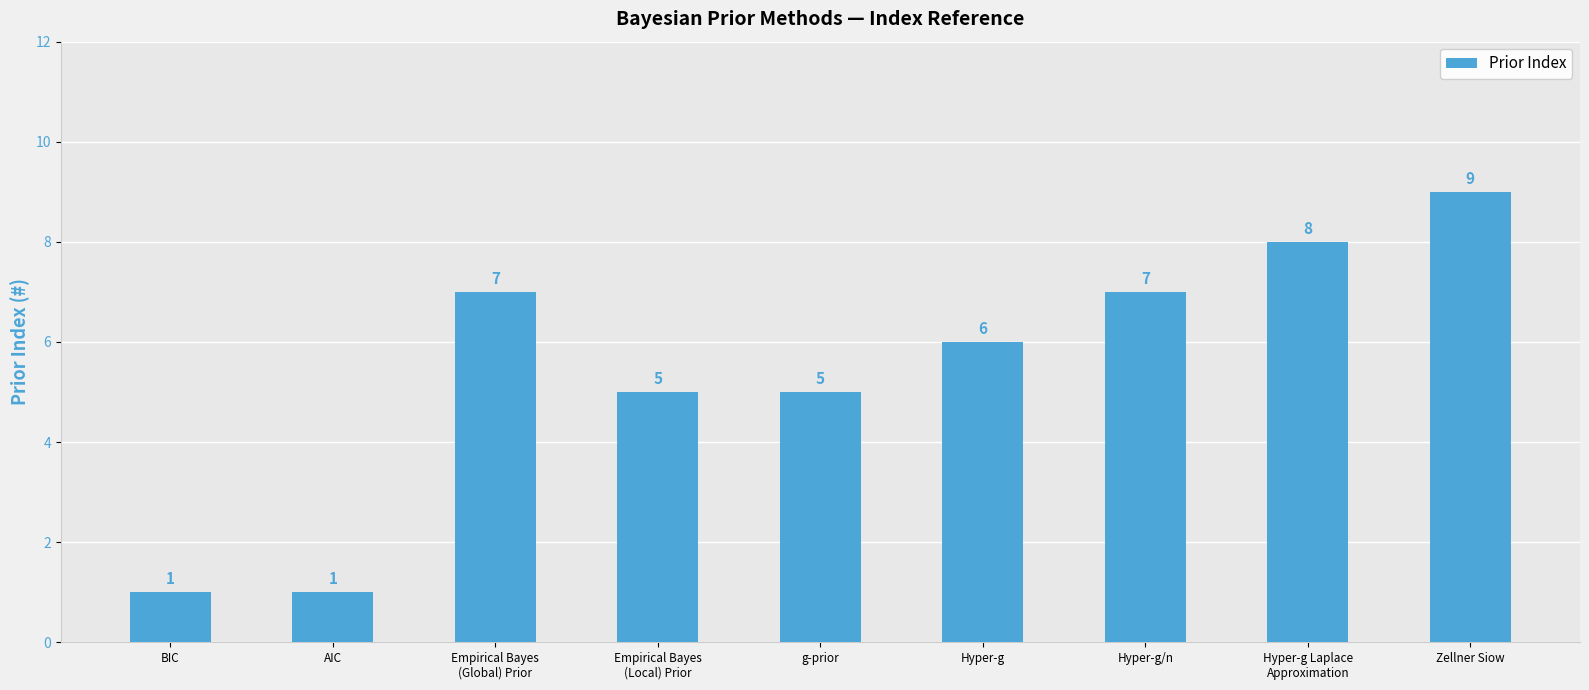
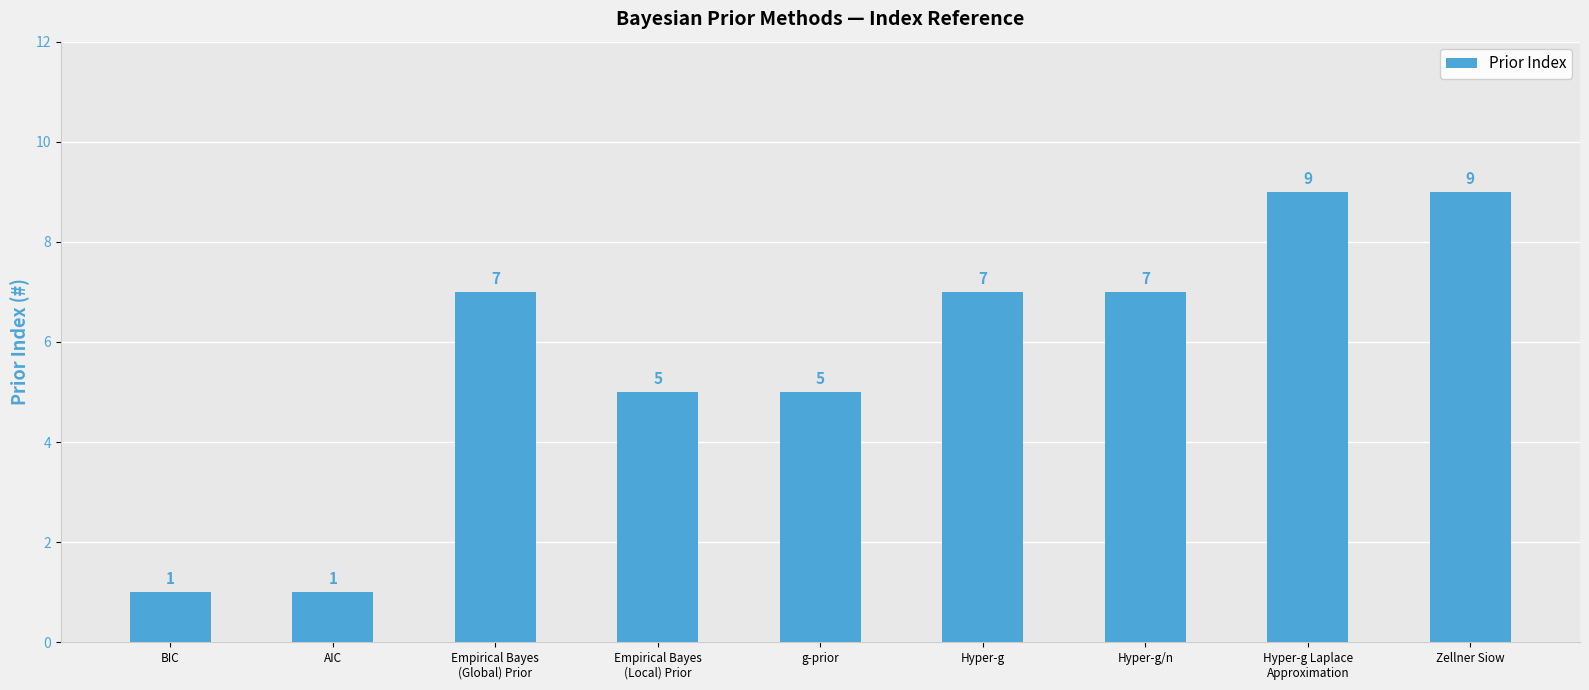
  {
    "BIC": 1,
    "AIC": 1,
    "Empirical Bayes (Global) Prior": 7,
    "Empirical Bayes (Local) Prior": 5,
    "g-prior": 5,
-   "Hyper-g": 6,
+   "Hyper-g": 7,
    "Hyper-g/n": 7,
-   "Hyper-g Laplace Approximation": 8,
+   "Hyper-g Laplace Approximation": 9,
    "Zellner Siow": 9
  }
